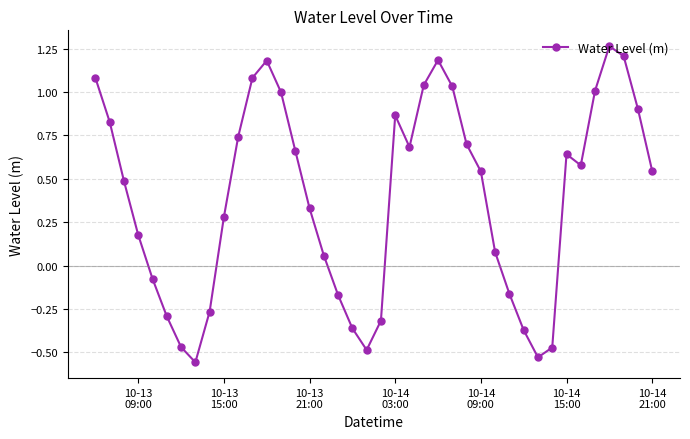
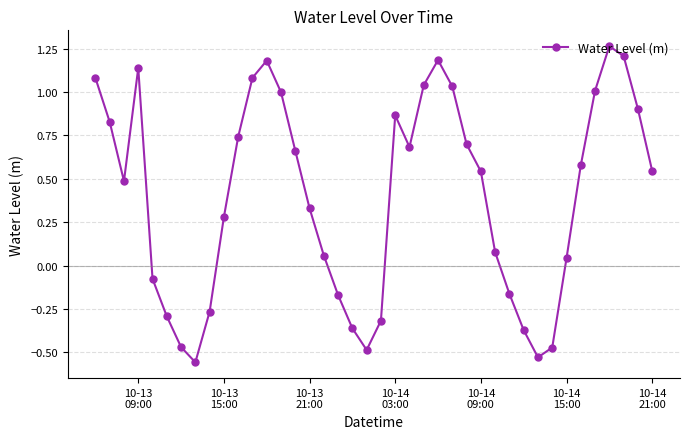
  {
-   "10-13 09:00": 0.18,
+   "10-13 09:00": 1.14,
    "10-13 15:00": 0.28,
    "10-13 21:00": 0.33,
    "10-14 03:00": 0.87,
    "10-14 09:00": 0.54,
-   "10-14 15:00": 0.64,
+   "10-14 15:00": 0.04,
    "10-14 21:00": 0.55
  }
